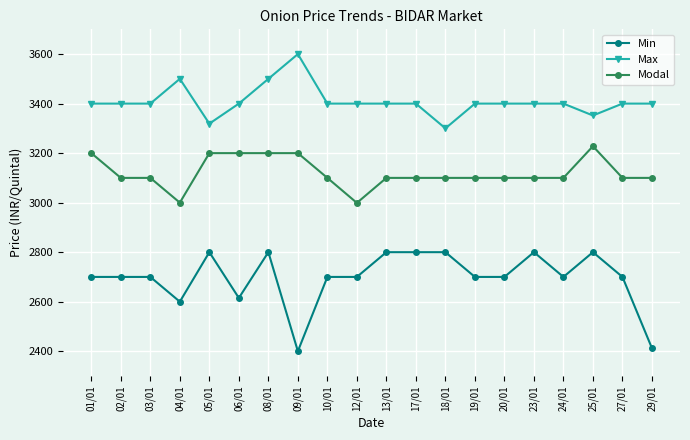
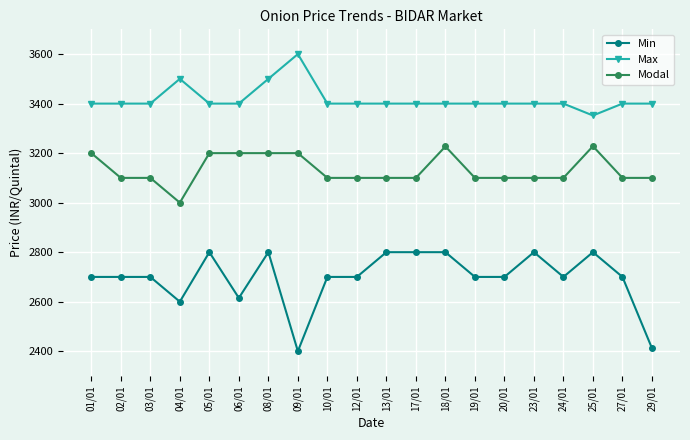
  {
    "Min": {
      "01/01": 2700,
      "02/01": 2700,
      "03/01": 2700,
      "04/01": 2600,
      "05/01": 2800,
      "06/01": 2620,
      "08/01": 2800,
      "09/01": 2400,
      "10/01": 2700,
      "12/01": 2700,
      "13/01": 2800,
      "17/01": 2800,
      "18/01": 2800,
      "19/01": 2700,
      "20/01": 2700,
      "23/01": 2800,
      "24/01": 2700,
      "25/01": 2800,
      "27/01": 2700,
      "29/01": 2410
    },
    "Max": {
      "01/01": 3400,
      "02/01": 3400,
      "03/01": 3400,
      "04/01": 3500,
-     "05/01": 3320,
+     "05/01": 3400,
      "06/01": 3400,
      "08/01": 3500,
      "09/01": 3600,
      "10/01": 3400,
      "12/01": 3400,
      "13/01": 3400,
      "17/01": 3400,
-     "18/01": 3300,
+     "18/01": 3400,
      "19/01": 3400,
      "20/01": 3400,
      "23/01": 3400,
      "24/01": 3400,
      "25/01": 3350,
      "27/01": 3400,
      "29/01": 3400
    },
    "Modal": {
      "01/01": 3200,
      "02/01": 3100,
      "03/01": 3100,
      "04/01": 3000,
      "05/01": 3200,
      "06/01": 3200,
      "08/01": 3200,
      "09/01": 3200,
      "10/01": 3100,
-     "12/01": 3000,
+     "12/01": 3100,
      "13/01": 3100,
      "17/01": 3100,
-     "18/01": 3100,
+     "18/01": 3230,
      "19/01": 3100,
      "20/01": 3100,
      "23/01": 3100,
      "24/01": 3100,
      "25/01": 3230,
      "27/01": 3100,
      "29/01": 3100
    }
  }
